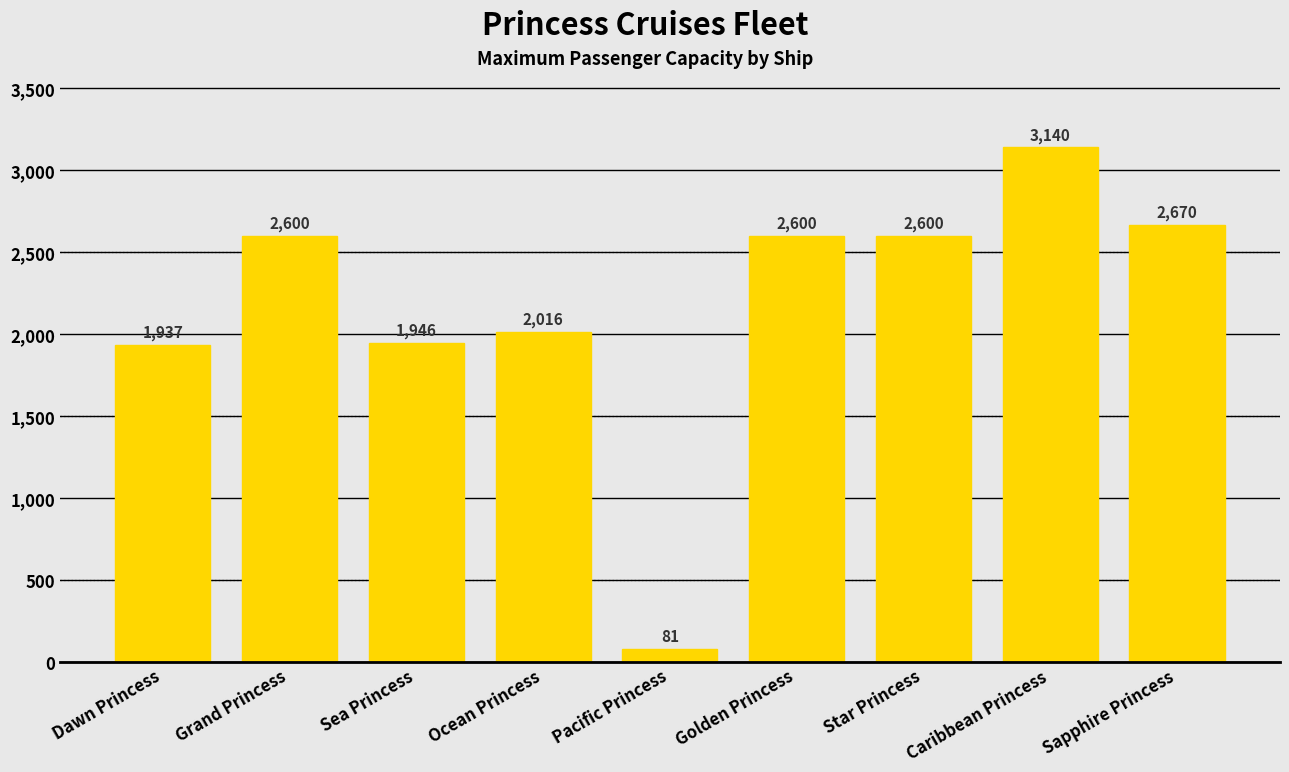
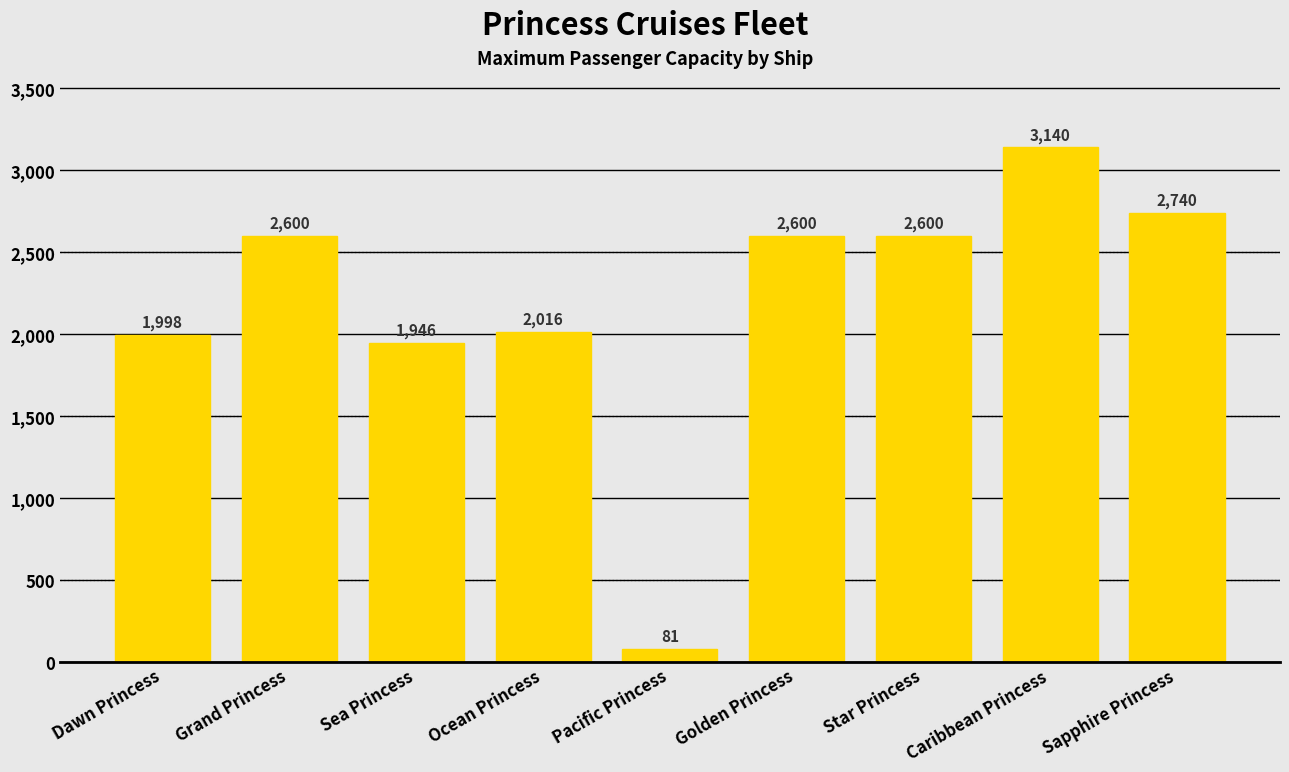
  {
-   "Dawn Princess": "1,937",
+   "Dawn Princess": "1,998",
    "Grand Princess": "2,600",
    "Sea Princess": "1,946",
    "Ocean Princess": "2,016",
    "Pacific Princess": "81",
    "Golden Princess": "2,600",
    "Star Princess": "2,600",
    "Caribbean Princess": "3,140",
-   "Sapphire Princess": "2,670"
+   "Sapphire Princess": "2,740"
  }
